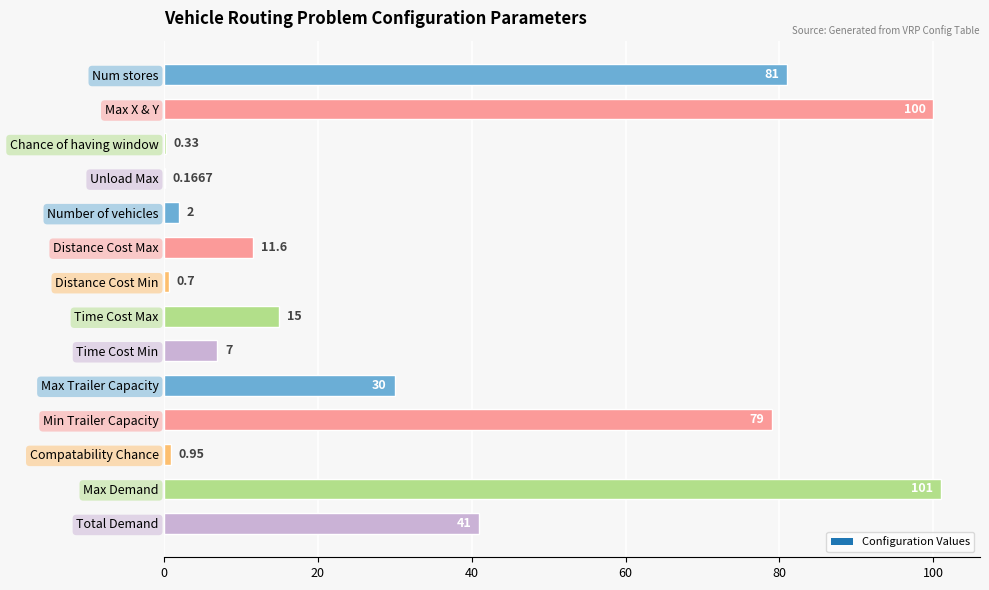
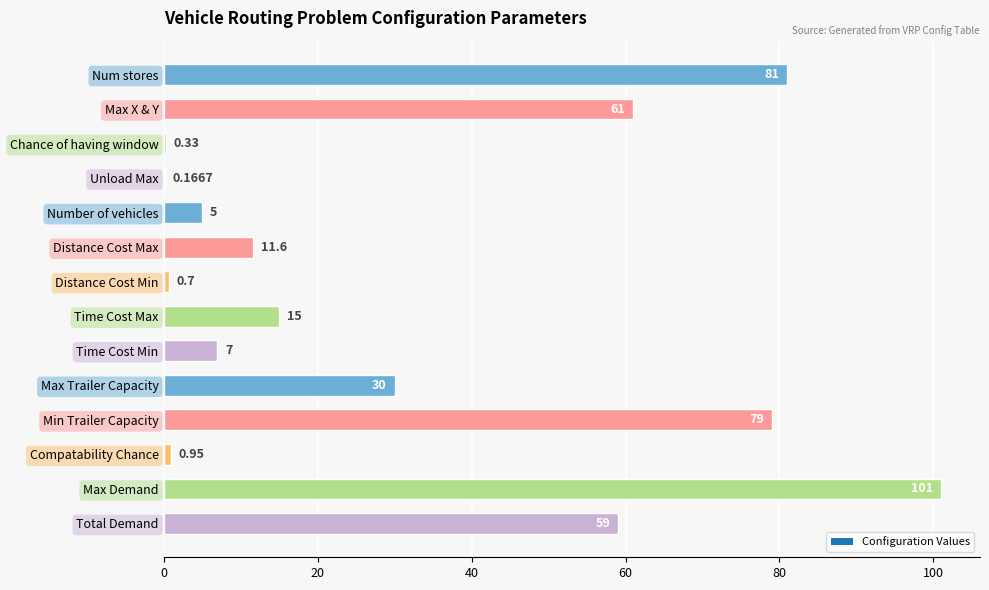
  {
    "Num stores": 81,
-   "Max X & Y": 100,
+   "Max X & Y": 61,
    "Chance of having window": 0.33,
    "Unload Max": 0.1667,
-   "Number of vehicles": 2,
+   "Number of vehicles": 5,
    "Distance Cost Max": 11.6,
    "Distance Cost Min": 0.7,
    "Time Cost Max": 15,
    "Time Cost Min": 7,
    "Max Trailer Capacity": 30,
    "Min Trailer Capacity": 79,
    "Compatability Chance": 0.95,
    "Max Demand": 101,
-   "Total Demand": 41
+   "Total Demand": 59
  }
